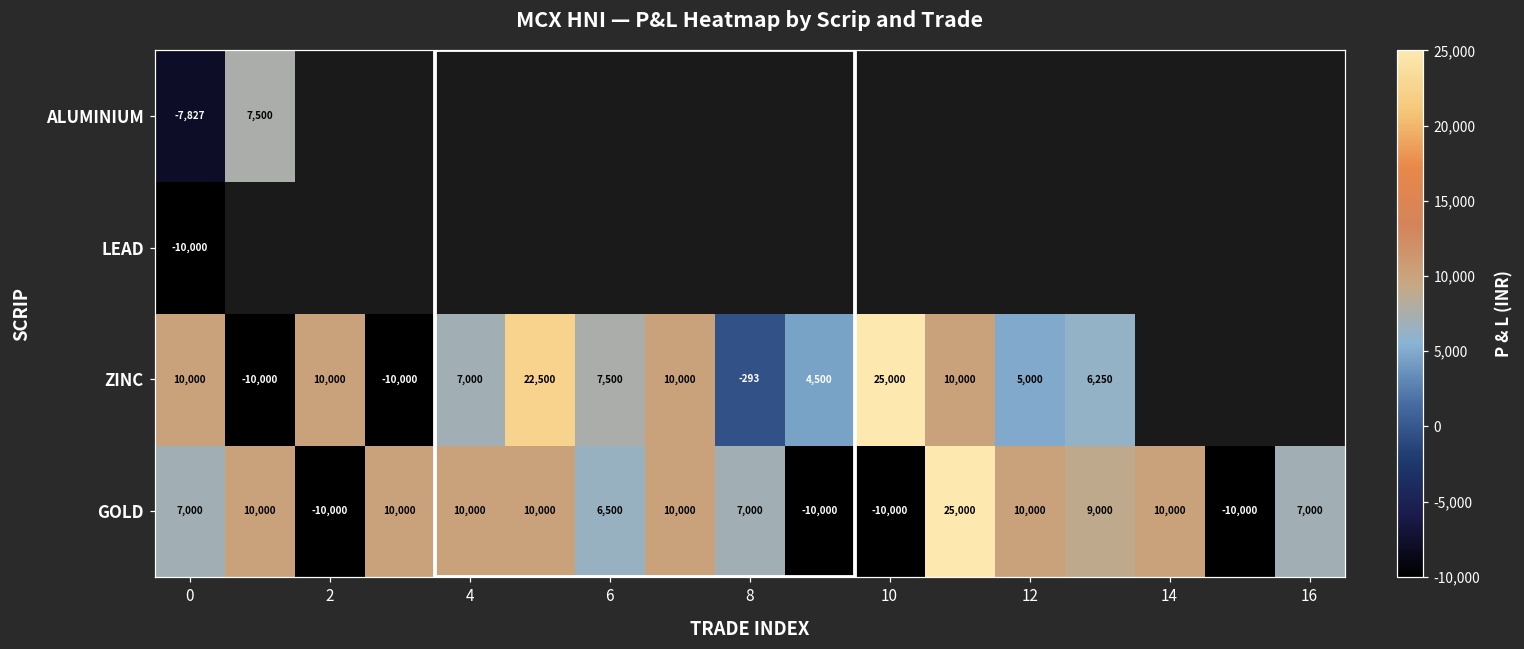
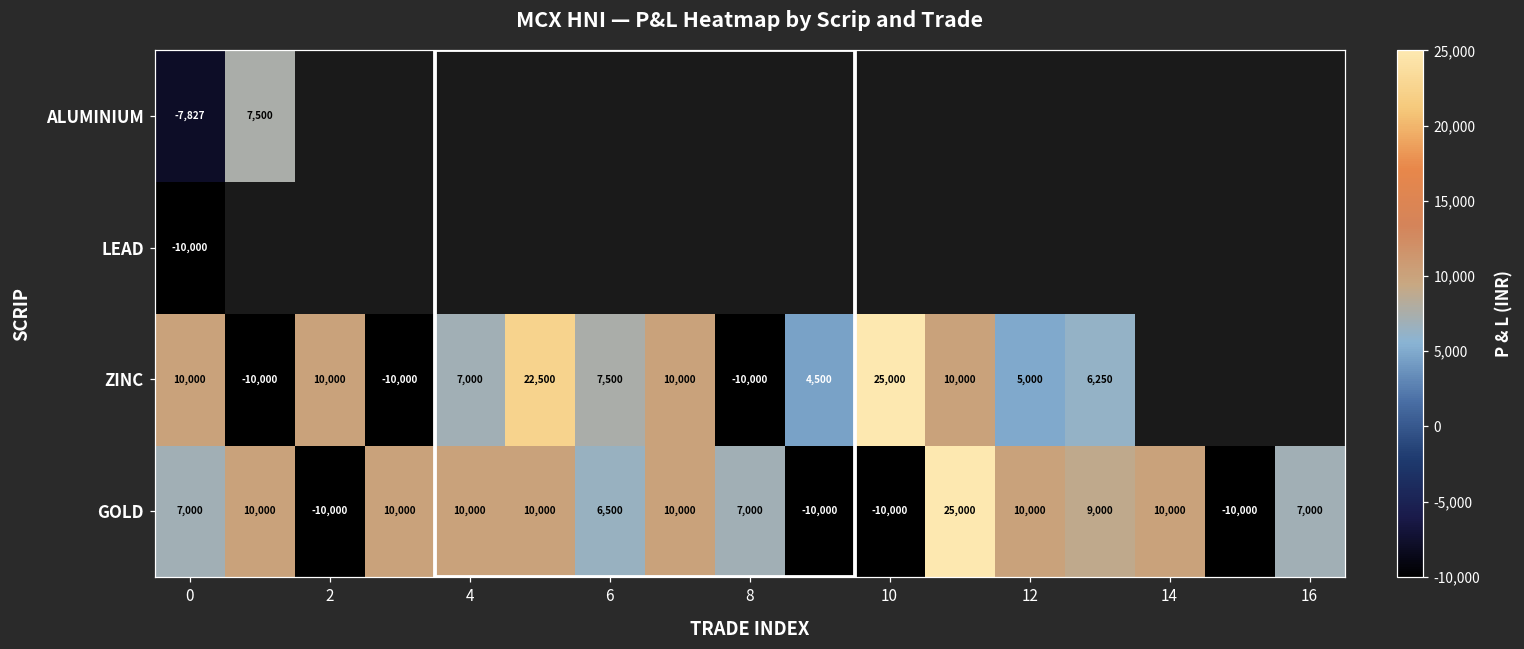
  {
    "ALUMINIUM": {
      "0": "-7,827"
    },
    "LEAD": {
      "0": "-10,000"
    },
    "ZINC": {
      "0": "10,000",
      "2": "10,000",
      "4": "7,000",
      "6": "7,500",
-     "8": "-293",
+     "8": "-10,000",
      "10": "25,000",
      "12": "5,000"
    },
    "GOLD": {
      "0": "7,000",
      "2": "-10,000",
      "4": "10,000",
      "6": "6,500",
      "8": "7,000",
      "10": "-10,000",
      "12": "10,000",
      "14": "10,000",
      "16": "7,000"
    }
  }
